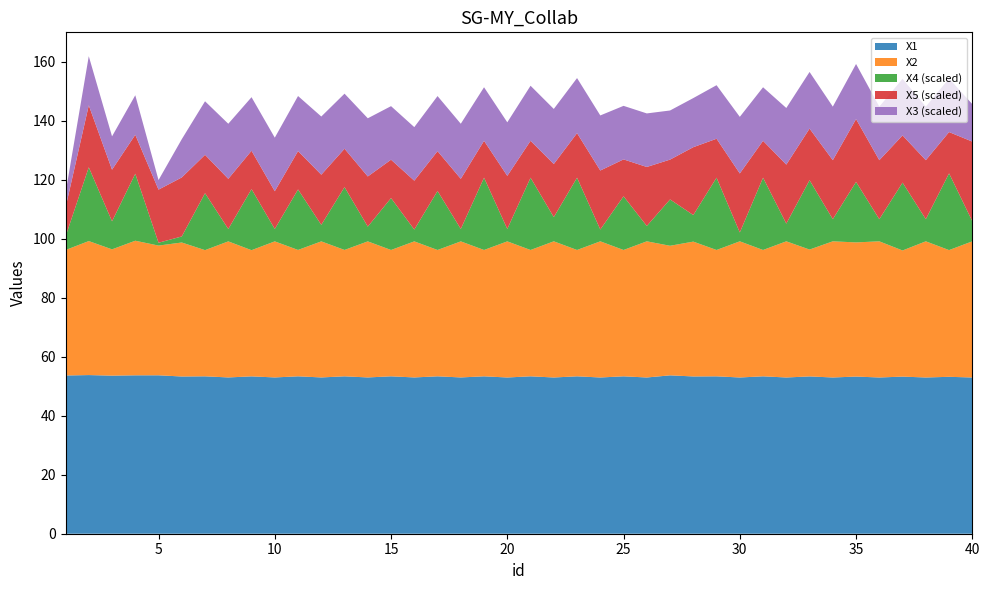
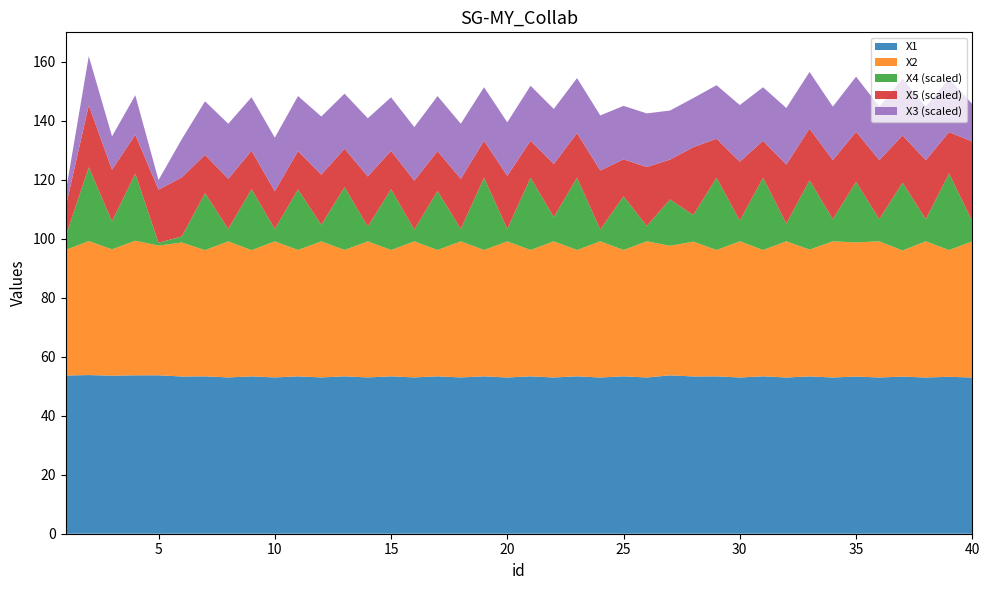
  {
    "X1": {
      "5": 54,
      "10": 53,
      "15": 53,
      "20": 53,
      "25": 53,
      "30": 53,
      "35": 53,
      "40": 53
    },
    "X2": {
      "5": 44,
      "10": 46,
      "15": 43,
      "20": 46,
      "25": 43,
      "30": 46,
      "35": 45,
      "40": 46
    },
    "X4 (scaled)": {
      "5": 1,
      "10": 4,
-     "15": 18,
+     "15": 21,
      "20": 4,
      "25": 18,
-     "30": 3,
+     "30": 7,
      "35": 21,
      "40": 7
    },
    "X5 (scaled)": {
      "5": 18,
      "10": 13,
      "15": 13,
      "20": 18,
      "25": 13,
      "30": 20,
-     "35": 21,
+     "35": 17,
      "40": 27
    },
    "X3 (scaled)": {
      "5": 3,
      "10": 18,
      "15": 18,
      "20": 18,
      "25": 18,
      "30": 19,
      "35": 19,
      "40": 13
    }
  }
